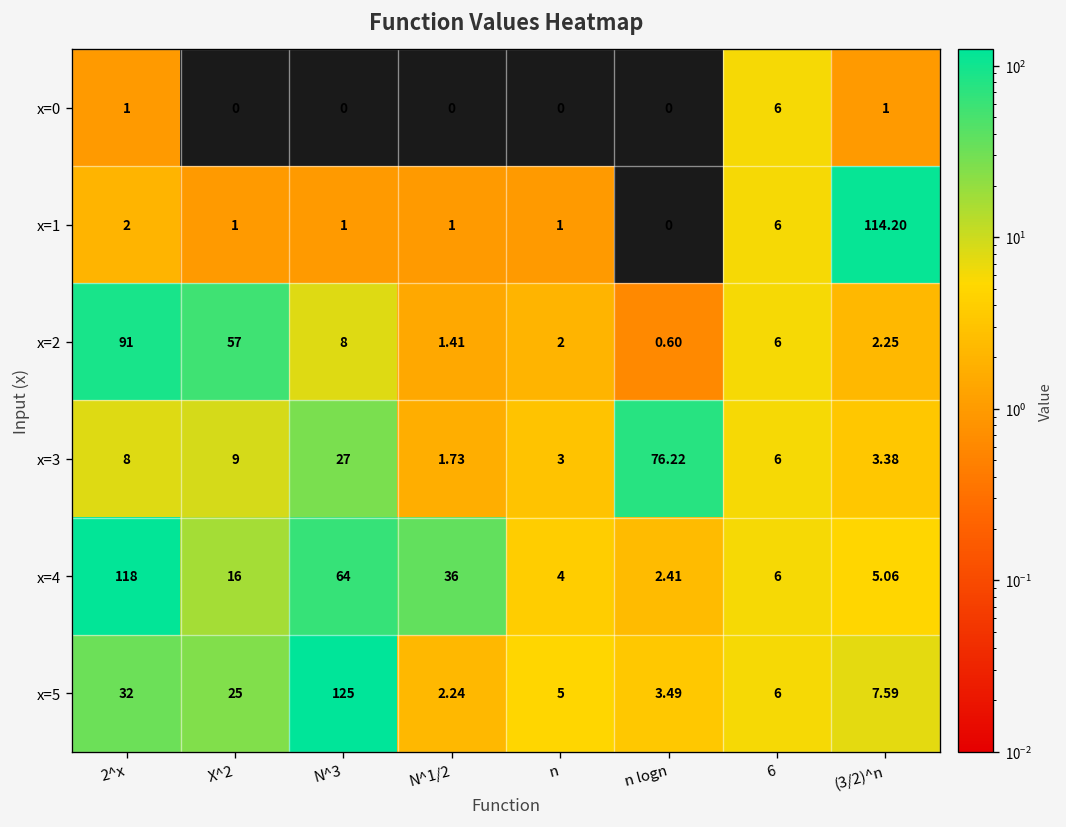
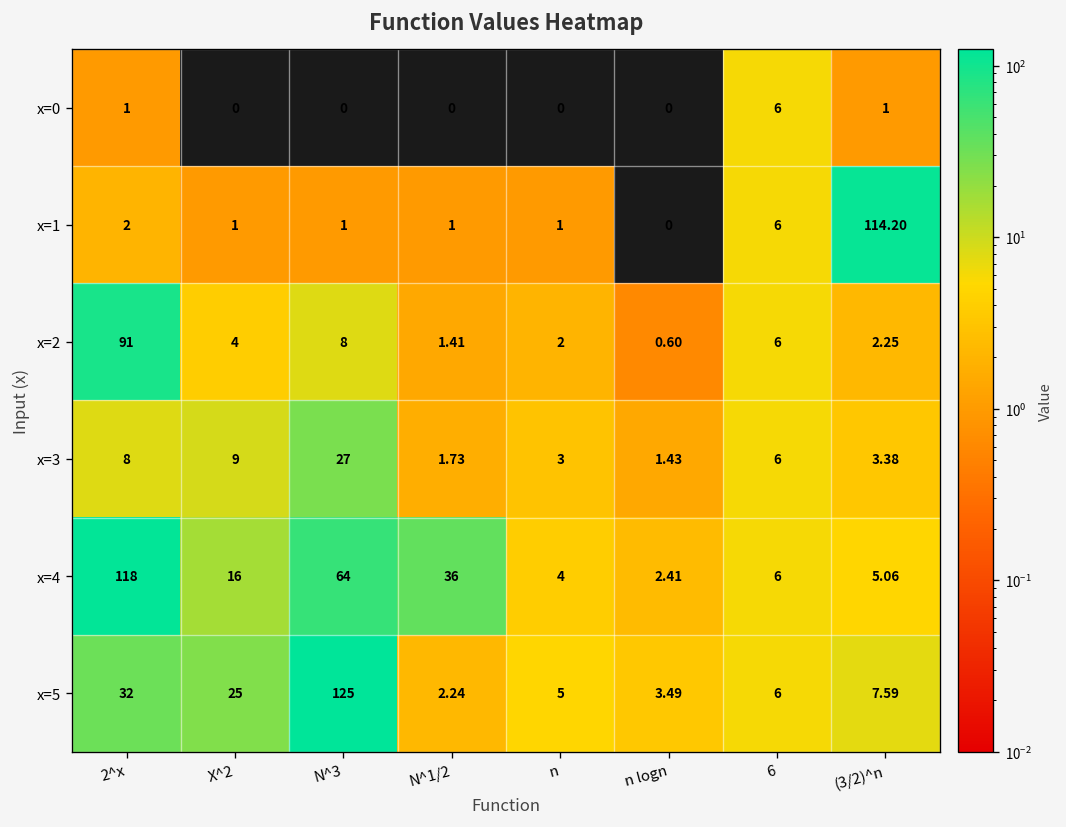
  {
    "x=0": {
      "2^x": 1,
      "6": 6,
      "(3/2)^n": 1
    },
    "x=1": {
      "2^x": 2,
      "X^2": 1,
      "N^3": 1,
      "N^1/2": 1,
      "n": 1,
      "6": 6,
      "(3/2)^n": 114.20
    },
    "x=2": {
      "2^x": 91,
-     "X^2": 57,
+     "X^2": 4,
      "N^3": 8,
      "N^1/2": 1.41,
      "n": 2,
      "n logn": 0.60,
      "6": 6,
      "(3/2)^n": 2.25
    },
    "x=3": {
      "2^x": 8,
      "X^2": 9,
      "N^3": 27,
      "N^1/2": 1.73,
      "n": 3,
-     "n logn": 76.22,
+     "n logn": 1.43,
      "6": 6,
      "(3/2)^n": 3.38
    },
    "x=4": {
      "2^x": 118,
      "X^2": 16,
      "N^3": 64,
      "N^1/2": 36,
      "n": 4,
      "n logn": 2.41,
      "6": 6,
      "(3/2)^n": 5.06
    },
    "x=5": {
      "2^x": 32,
      "X^2": 25,
      "N^3": 125,
      "N^1/2": 2.24,
      "n": 5,
      "n logn": 3.49,
      "6": 6,
      "(3/2)^n": 7.59
    }
  }
